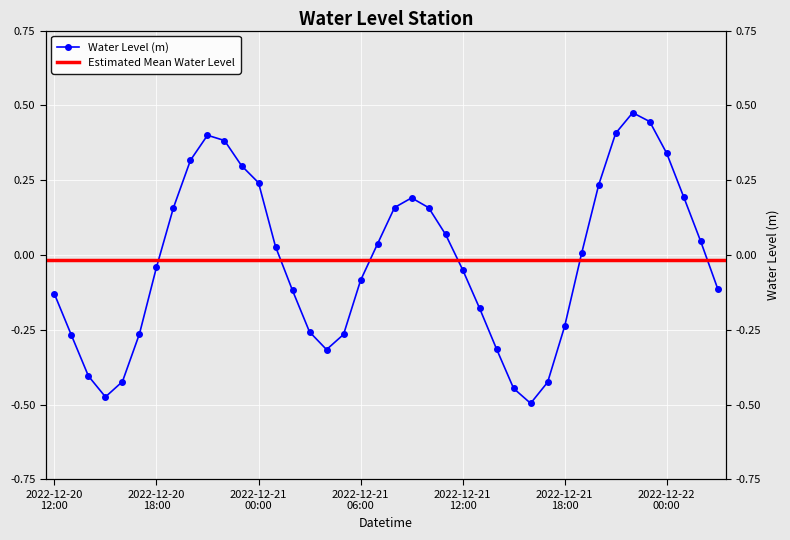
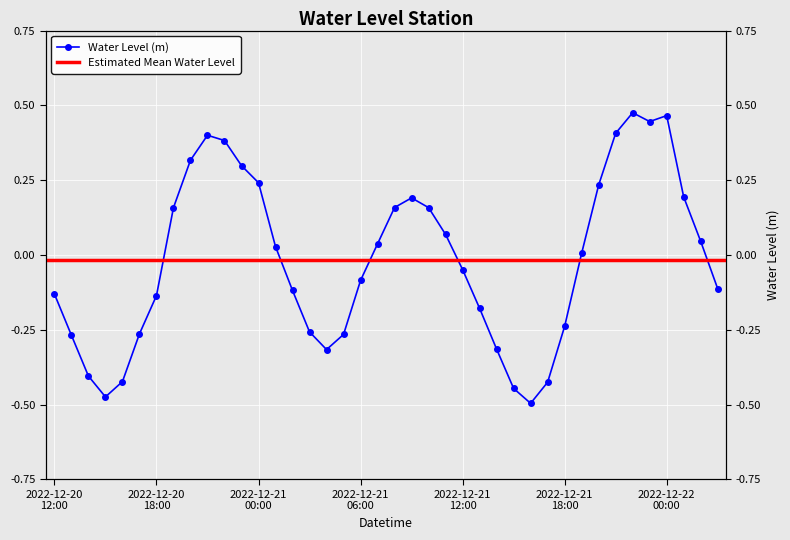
  {
    "2022-12-20 12:00": -0.13,
-   "2022-12-20 18:00": -0.04,
+   "2022-12-20 18:00": -0.14,
    "2022-12-21 00:00": 0.24,
    "2022-12-21 06:00": -0.08,
    "2022-12-21 12:00": -0.05,
    "2022-12-21 18:00": -0.24,
-   "2022-12-22 00:00": 0.34
+   "2022-12-22 00:00": 0.47
  }
